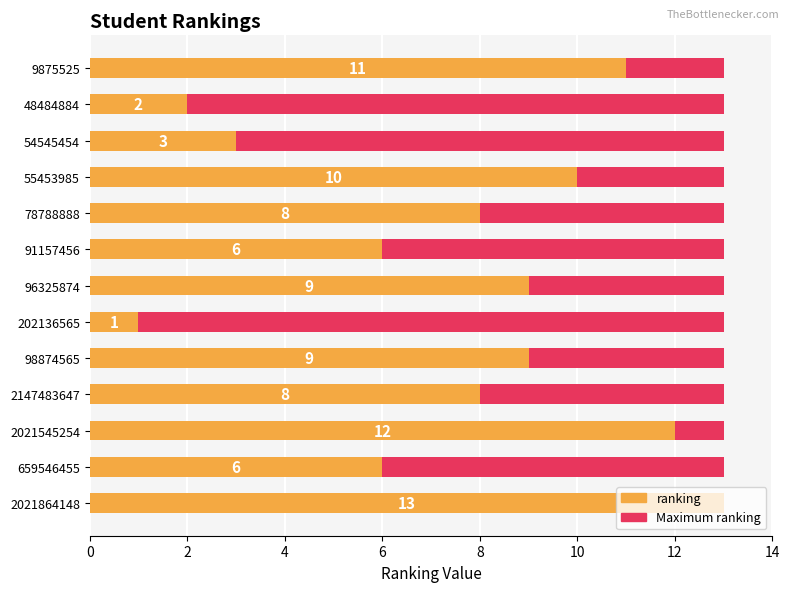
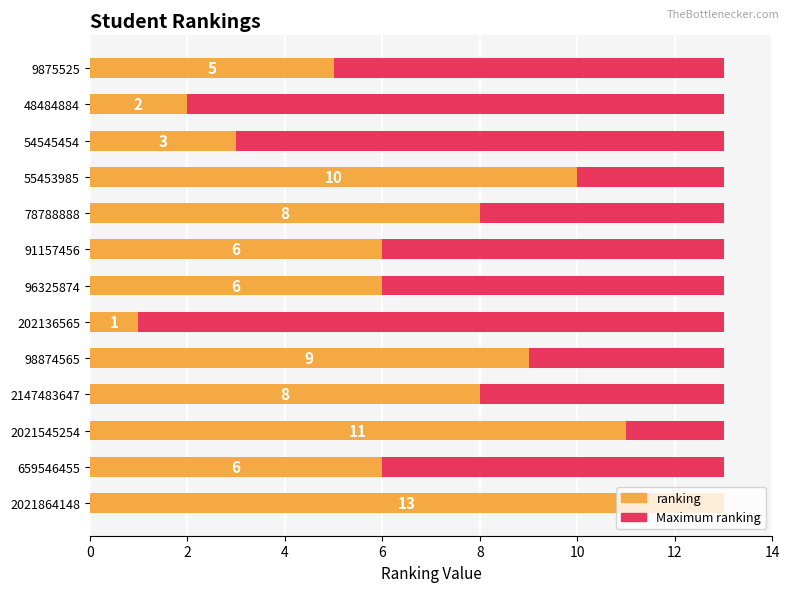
  {
    "Maximum ranking": {
      "9875525": 13.0,
      "48484884": 13.0,
      "54545454": 13.0,
      "55453985": 13.0,
      "78788888": 13.0,
      "91157456": 13.0,
      "96325874": 13.0,
      "202136565": 13.0,
      "98874565": 13.0,
      "2147483647": 13.0,
      "2021545254": 13.0,
      "659546455": 13.0
    },
    "ranking": {
-     "9875525": 11,
-     "96325874": 9,
-     "2021545254": 12
+     "9875525": 5,
+     "96325874": 6,
+     "2021545254": 11
    }
  }
